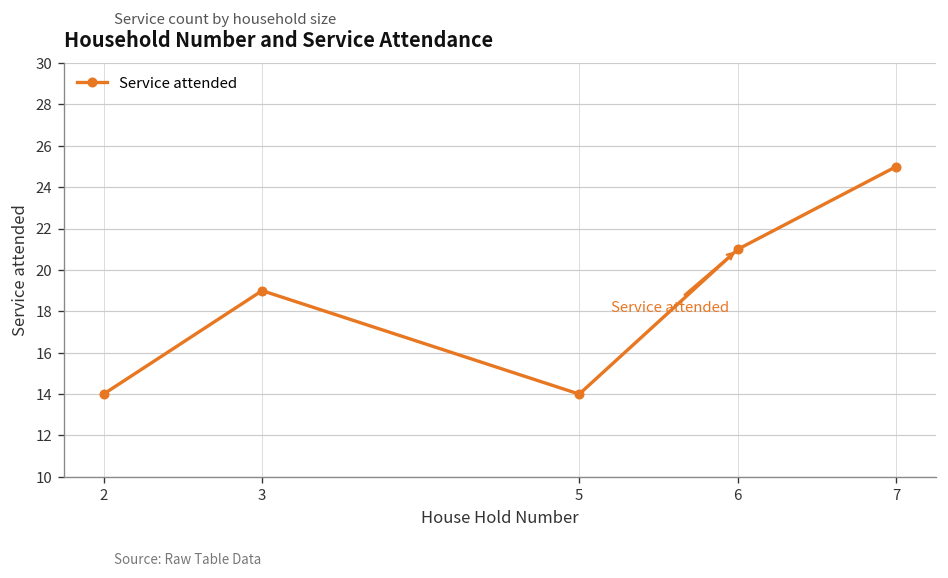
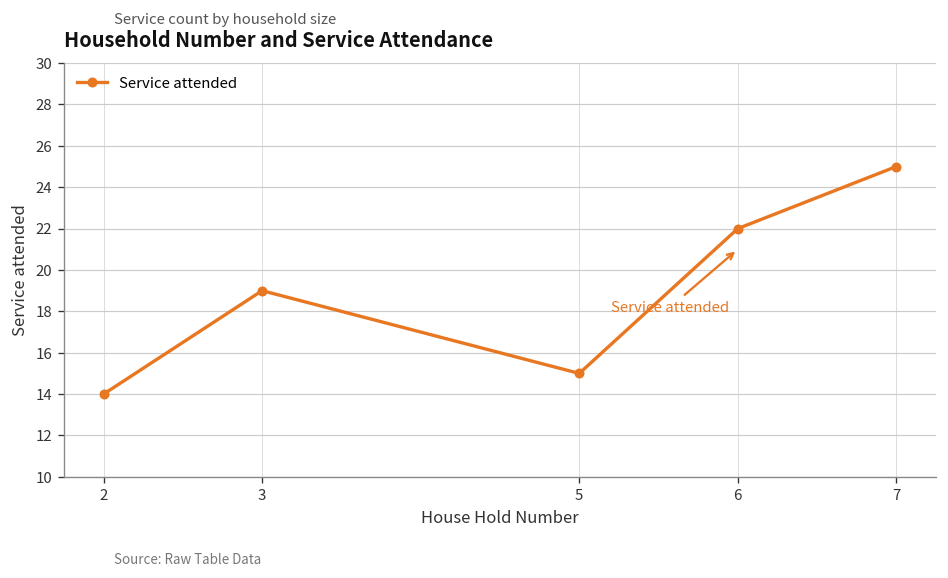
  {
    "2": 14,
    "3": 19,
-   "5": 14,
-   "6": 21,
+   "5": 15,
+   "6": 22,
    "7": 25
  }
